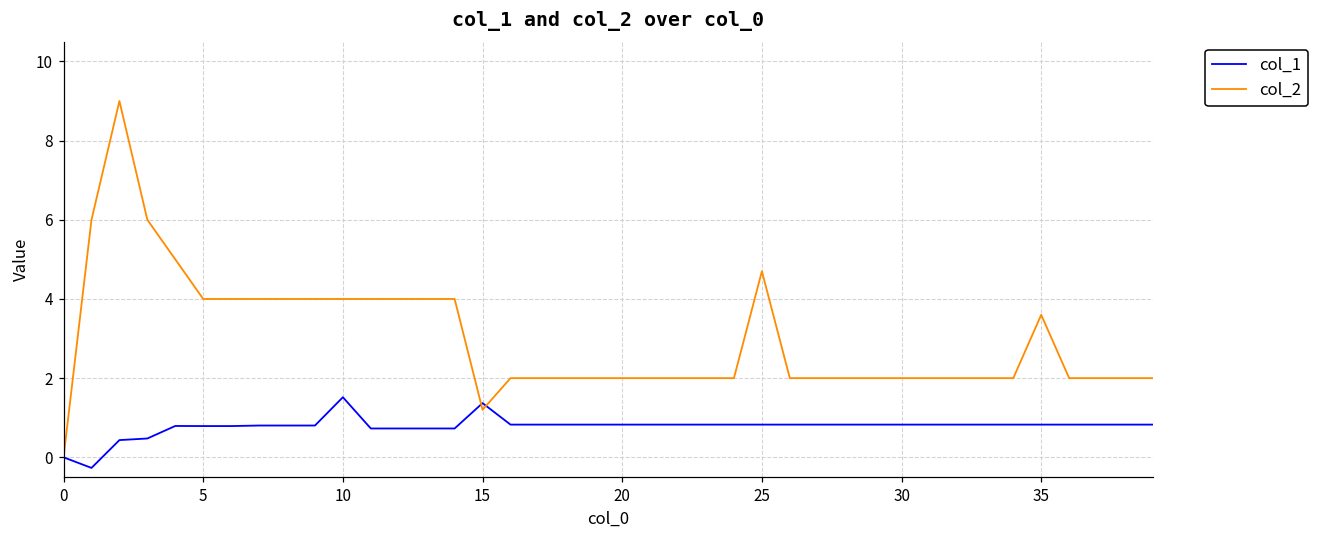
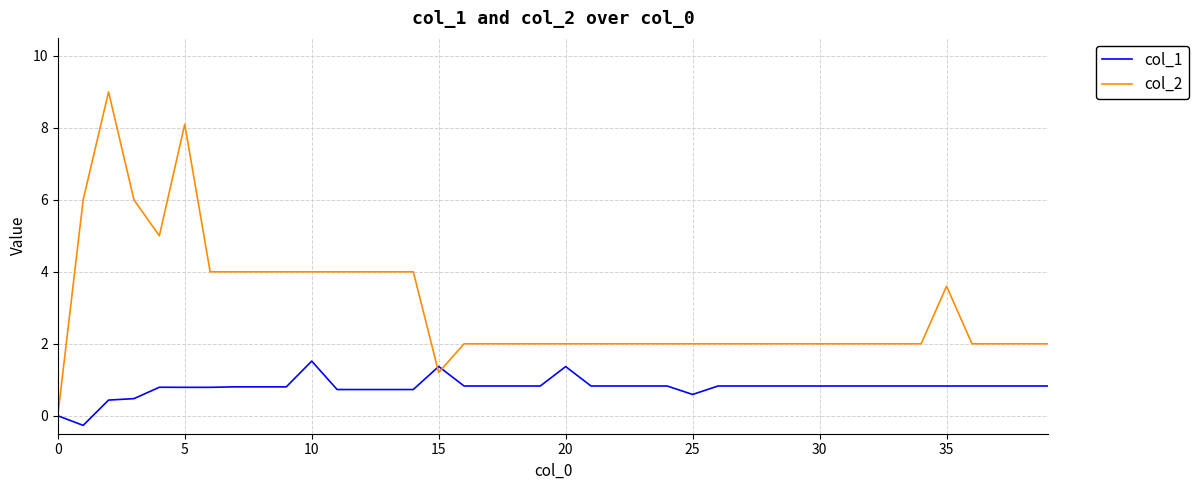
  {
    "col_1": {
      "5": 0.8,
      "10": 1.5,
      "15": 1.4,
-     "20": 0.8,
-     "25": 0.8,
+     "20": 1.4,
+     "25": 0.6,
      "30": 0.8,
      "35": 0.8
    },
    "col_2": {
-     "5": 4.0,
+     "5": 8.1,
      "10": 4.0,
      "15": 1.2,
      "20": 2.0,
-     "25": 4.7,
+     "25": 2.0,
      "30": 2.0,
      "35": 3.6
    }
  }
